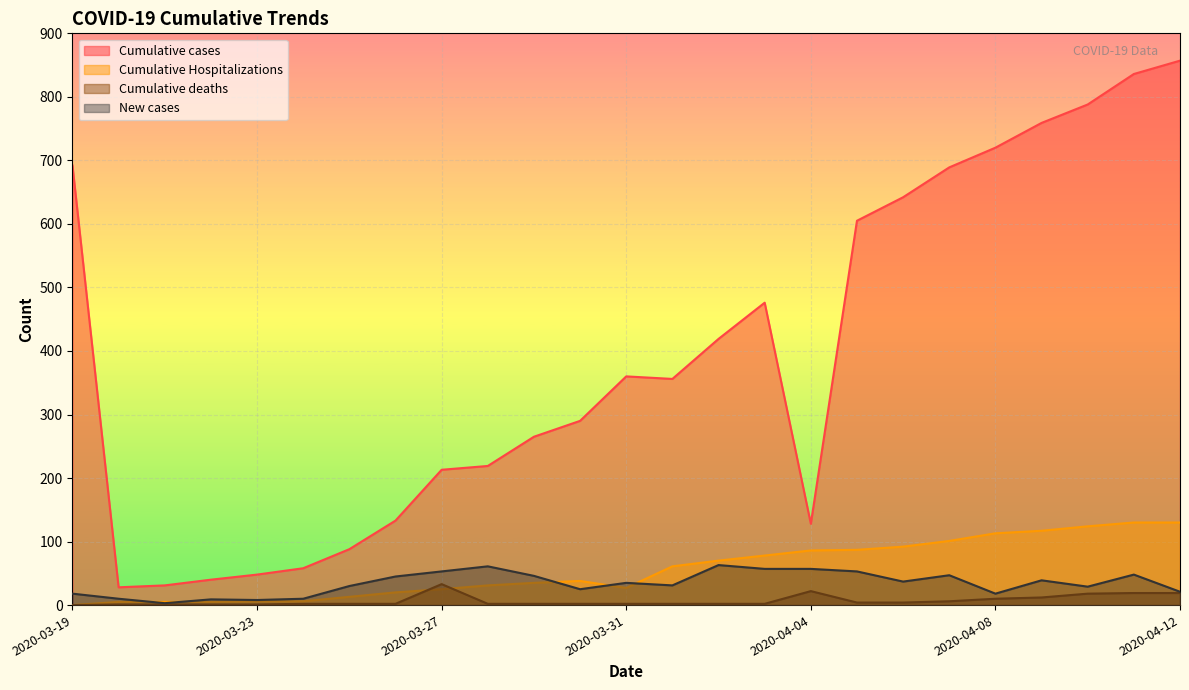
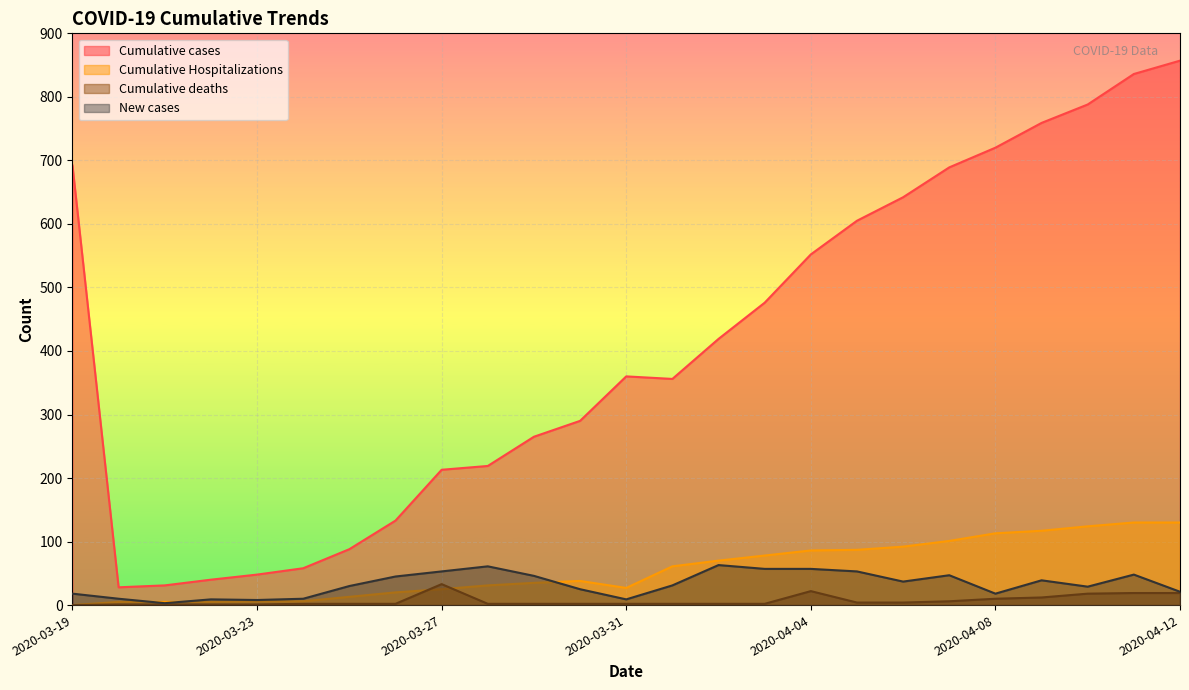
  {
    "Cumulative cases": {
      "2020-03-19": 690,
      "2020-03-23": 50,
      "2020-03-27": 210,
      "2020-03-31": 360,
-     "2020-04-04": 130,
+     "2020-04-04": 550,
      "2020-04-08": 720,
      "2020-04-12": 860
    },
    "Cumulative Hospitalizations": {
      "2020-03-27": 30,
      "2020-03-31": 30,
      "2020-04-04": 90,
      "2020-04-08": 110,
      "2020-04-12": 130
    },
    "Cumulative deaths": {
      "2020-03-23": 0,
      "2020-03-27": 30,
      "2020-03-31": 0,
      "2020-04-04": 20,
      "2020-04-08": 10
    },
    "New cases": {
      "2020-03-19": 20,
      "2020-03-27": 50,
-     "2020-03-31": 40,
+     "2020-03-31": 10,
      "2020-04-04": 60,
      "2020-04-08": 20
    }
  }
